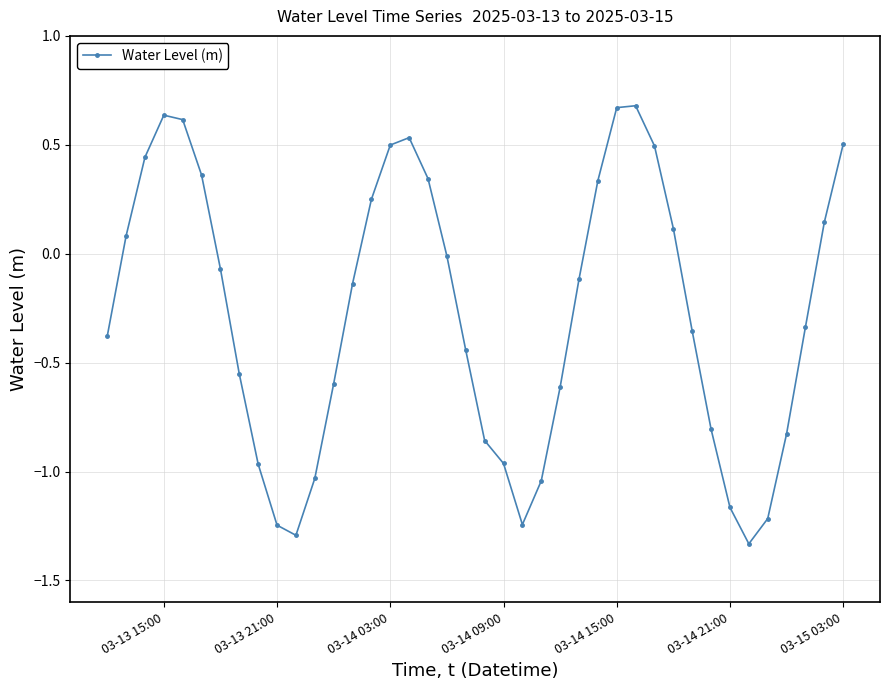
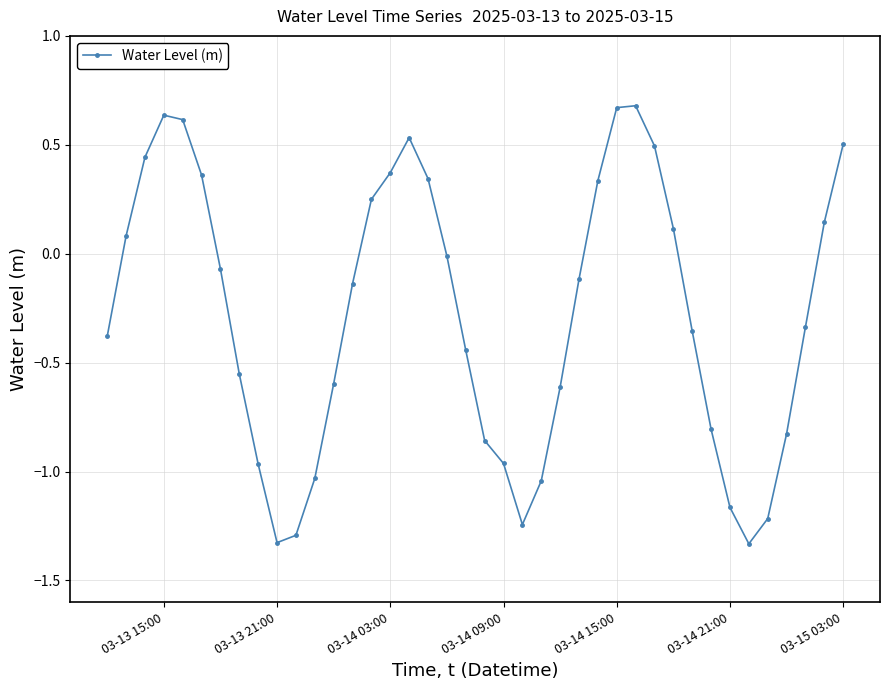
  {
    "03-13 15:00": 0.64,
-   "03-13 21:00": -1.25,
-   "03-14 03:00": 0.50,
+   "03-13 21:00": -1.33,
+   "03-14 03:00": 0.37,
    "03-14 09:00": -0.96,
    "03-14 15:00": 0.67,
    "03-14 21:00": -1.16,
    "03-15 03:00": 0.50
  }
